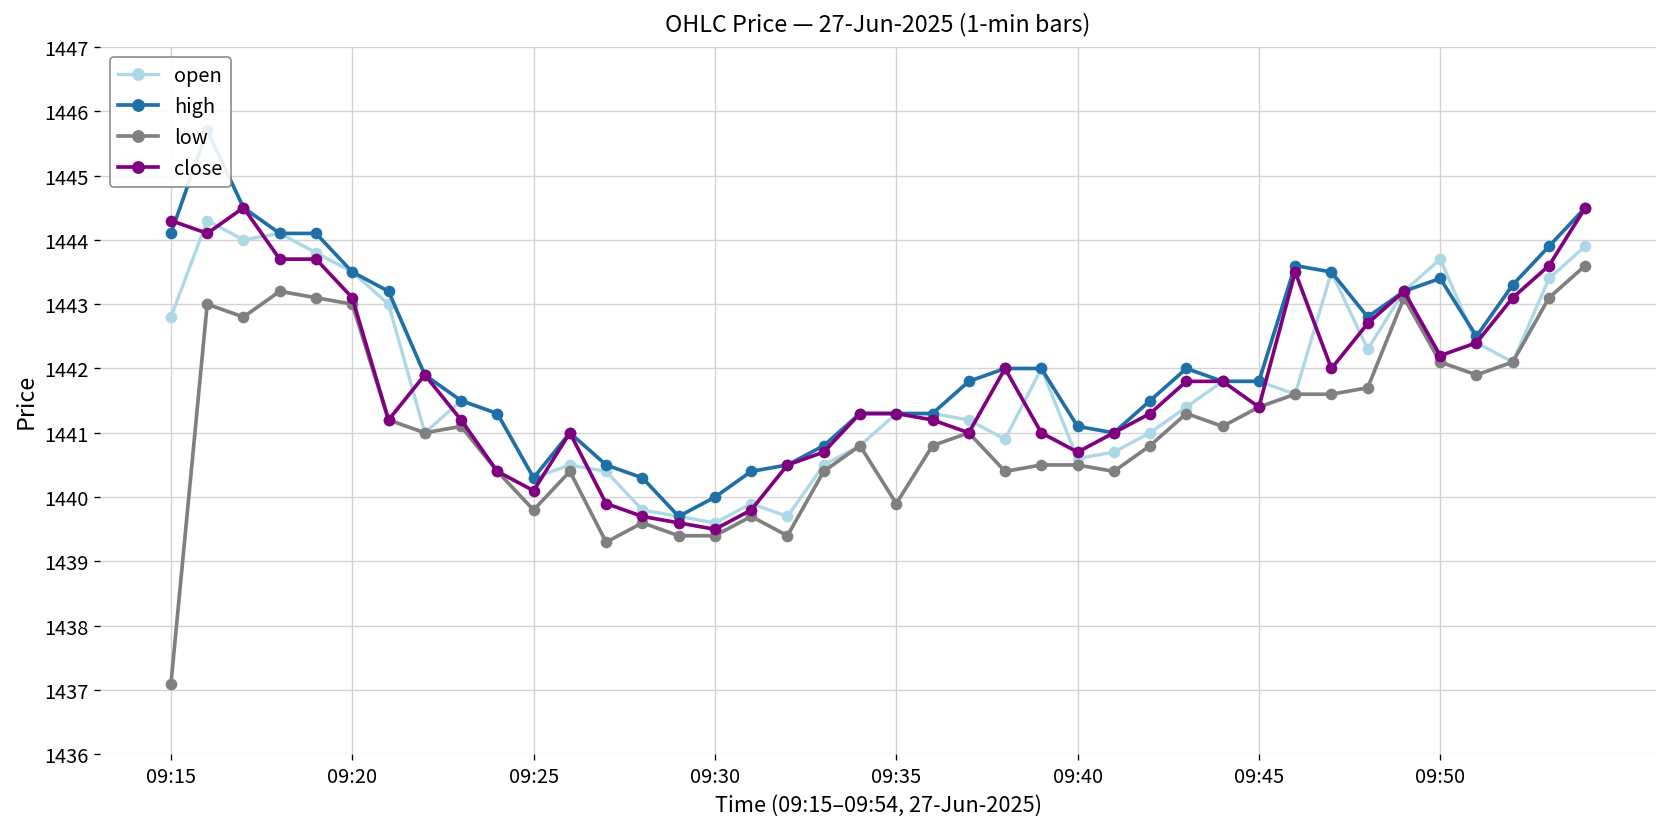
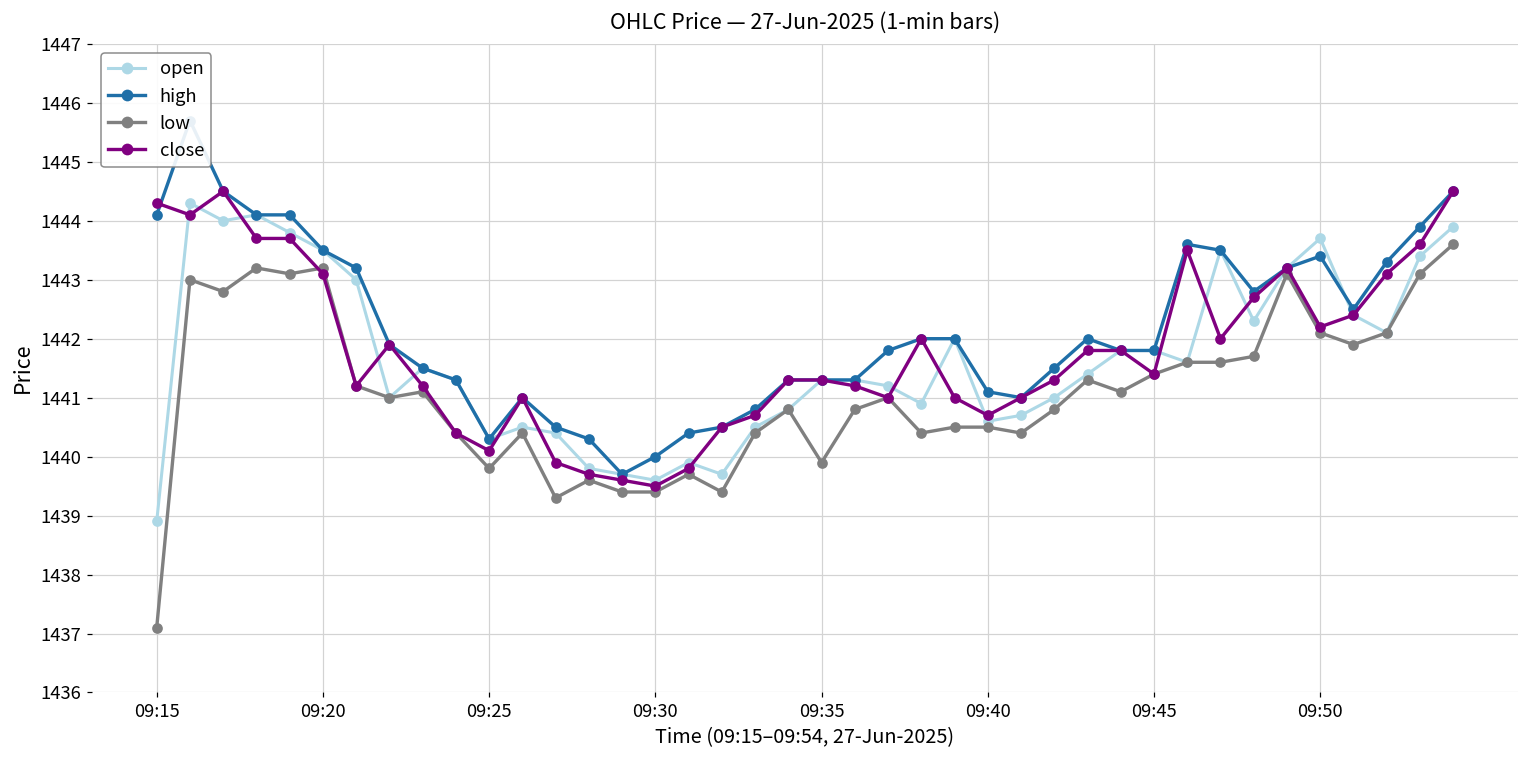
  {
    "open": {
-     "09:15": 1442.8,
+     "09:15": 1438.9,
      "09:30": 1439.6,
      "09:40": 1440.6,
      "09:50": 1443.7
    },
    "high": {
      "09:15": 1444.1,
      "09:30": 1440.0,
      "09:40": 1441.1,
      "09:50": 1443.4
    },
    "low": {
      "09:15": 1437.1,
-     "09:20": 1443.0,
+     "09:20": 1443.2,
      "09:25": 1439.8,
      "09:30": 1439.4,
      "09:35": 1439.9,
      "09:40": 1440.5,
      "09:50": 1442.1
    },
    "close": {
      "09:15": 1444.3,
      "09:20": 1443.1,
      "09:25": 1440.1,
      "09:30": 1439.5,
      "09:40": 1440.7,
      "09:50": 1442.2
    }
  }
